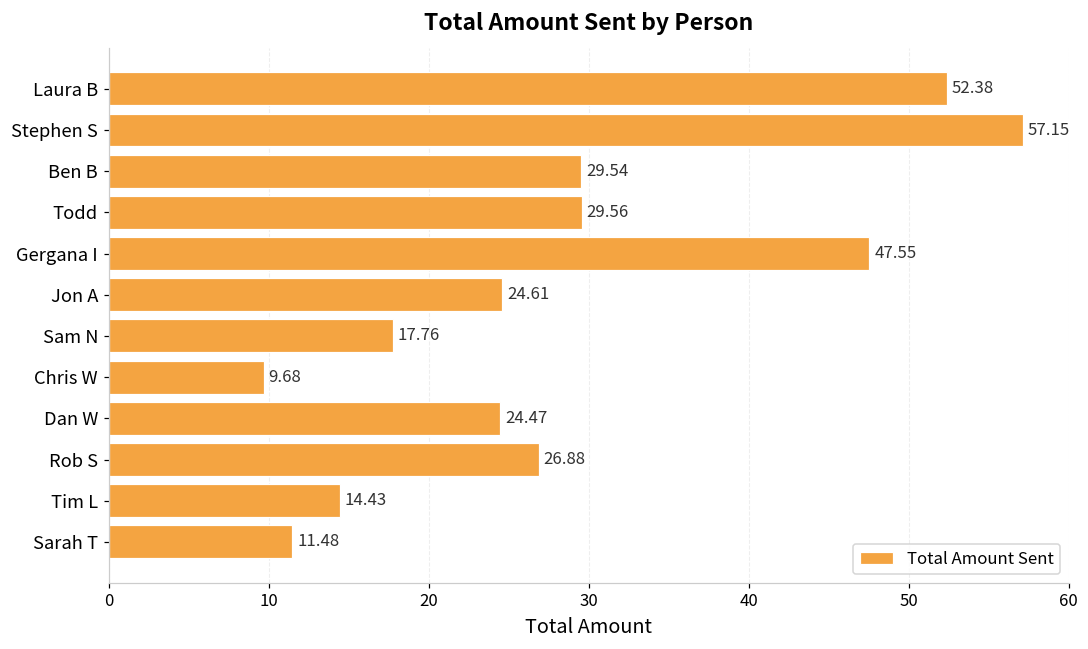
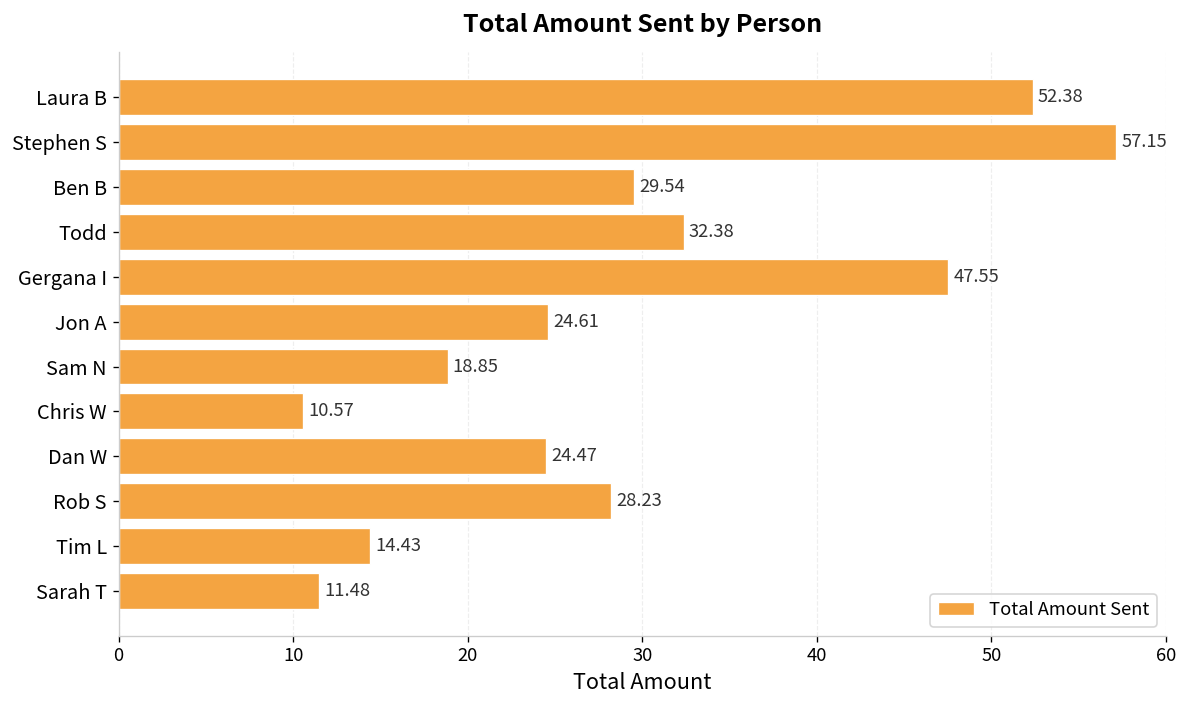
  {
    "Laura B": 52.38,
    "Stephen S": 57.15,
    "Ben B": 29.54,
-   "Todd": 29.56,
+   "Todd": 32.38,
    "Gergana I": 47.55,
    "Jon A": 24.61,
-   "Sam N": 17.76,
-   "Chris W": 9.68,
+   "Sam N": 18.85,
+   "Chris W": 10.57,
    "Dan W": 24.47,
-   "Rob S": 26.88,
+   "Rob S": 28.23,
    "Tim L": 14.43,
    "Sarah T": 11.48
  }
